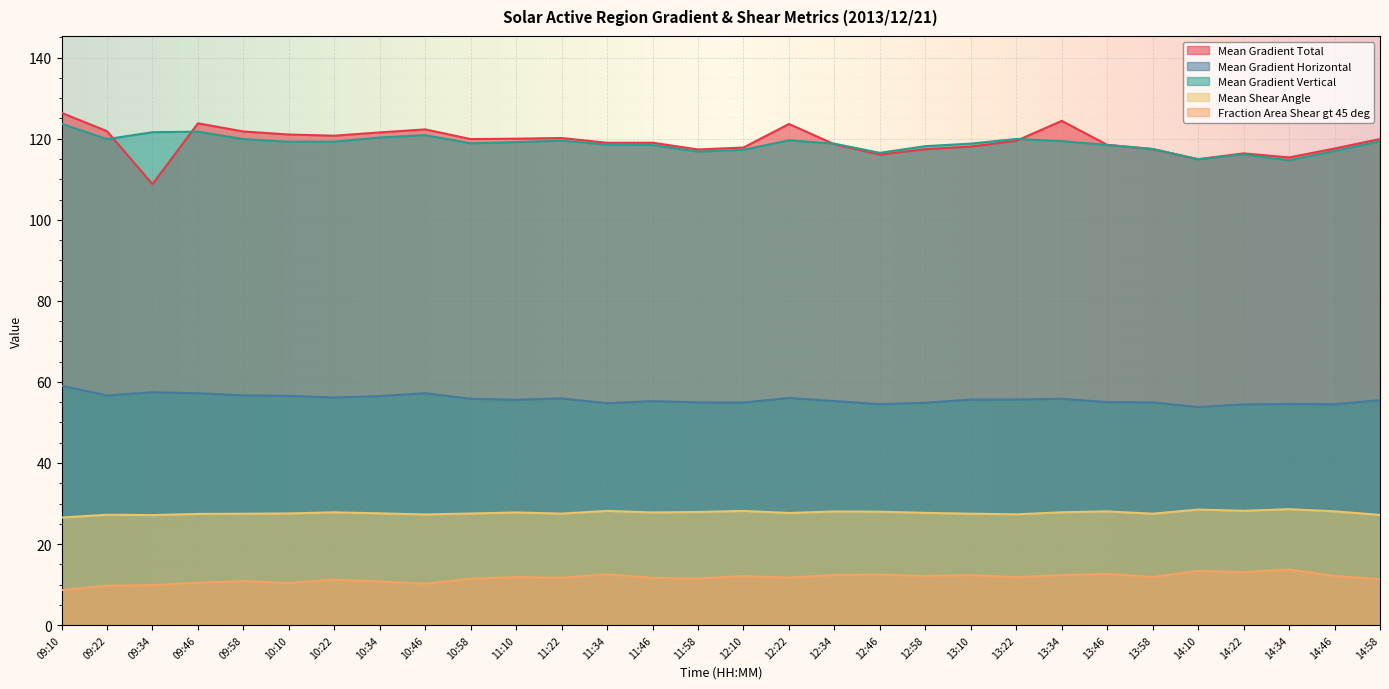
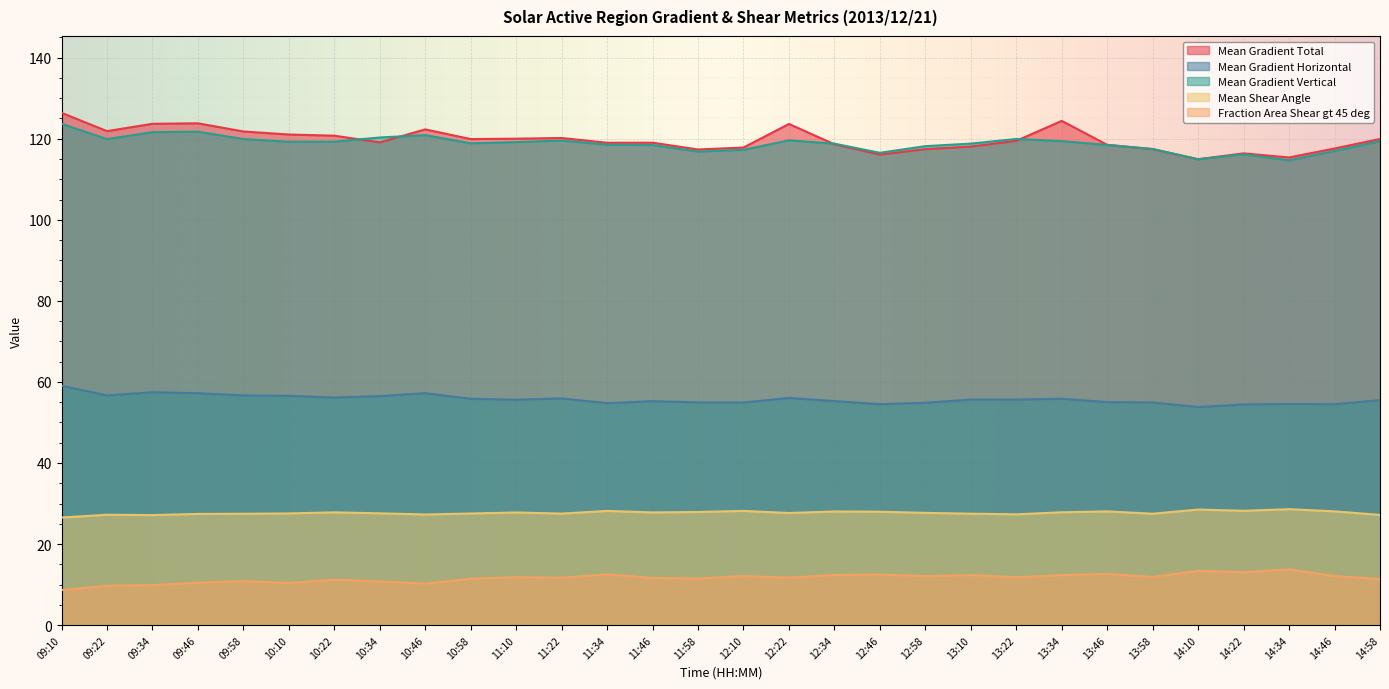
  {
    "Mean Gradient Total": {
      "09:10": 126,
      "09:22": 122,
-     "09:34": 109,
+     "09:34": 124,
      "09:46": 124,
      "09:58": 122,
      "10:10": 121,
      "10:22": 121,
-     "10:34": 122,
+     "10:34": 119,
      "10:46": 122,
      "10:58": 120,
      "11:10": 120,
      "11:22": 120,
      "12:22": 124,
      "12:58": 117,
      "13:10": 118,
      "13:34": 124,
      "14:34": 115
    }
  }
